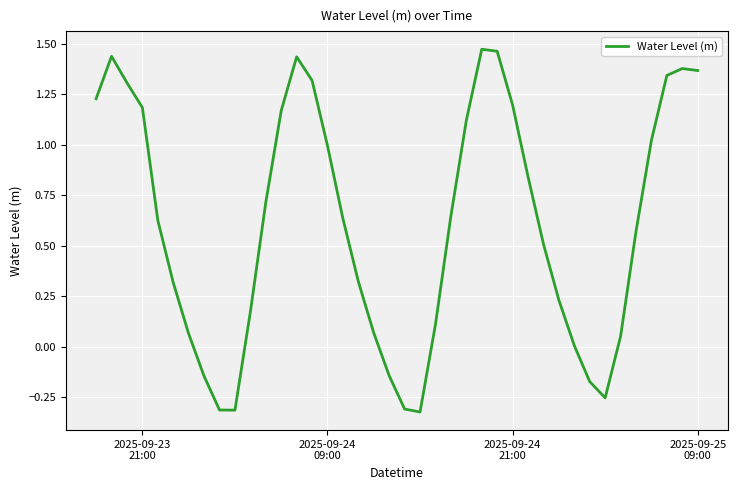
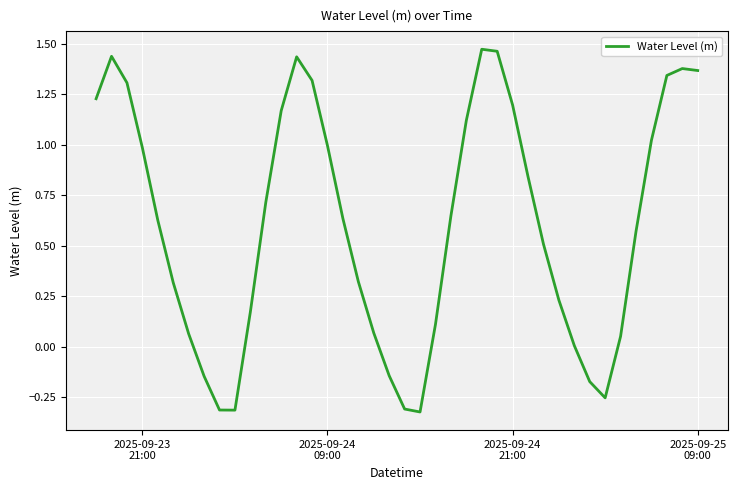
  {
-   "2025-09-23 21:00": 1.18,
+   "2025-09-23 21:00": 0.98,
    "2025-09-24 09:00": 0.99,
    "2025-09-24 21:00": 1.20,
    "2025-09-25 09:00": 1.37
  }
